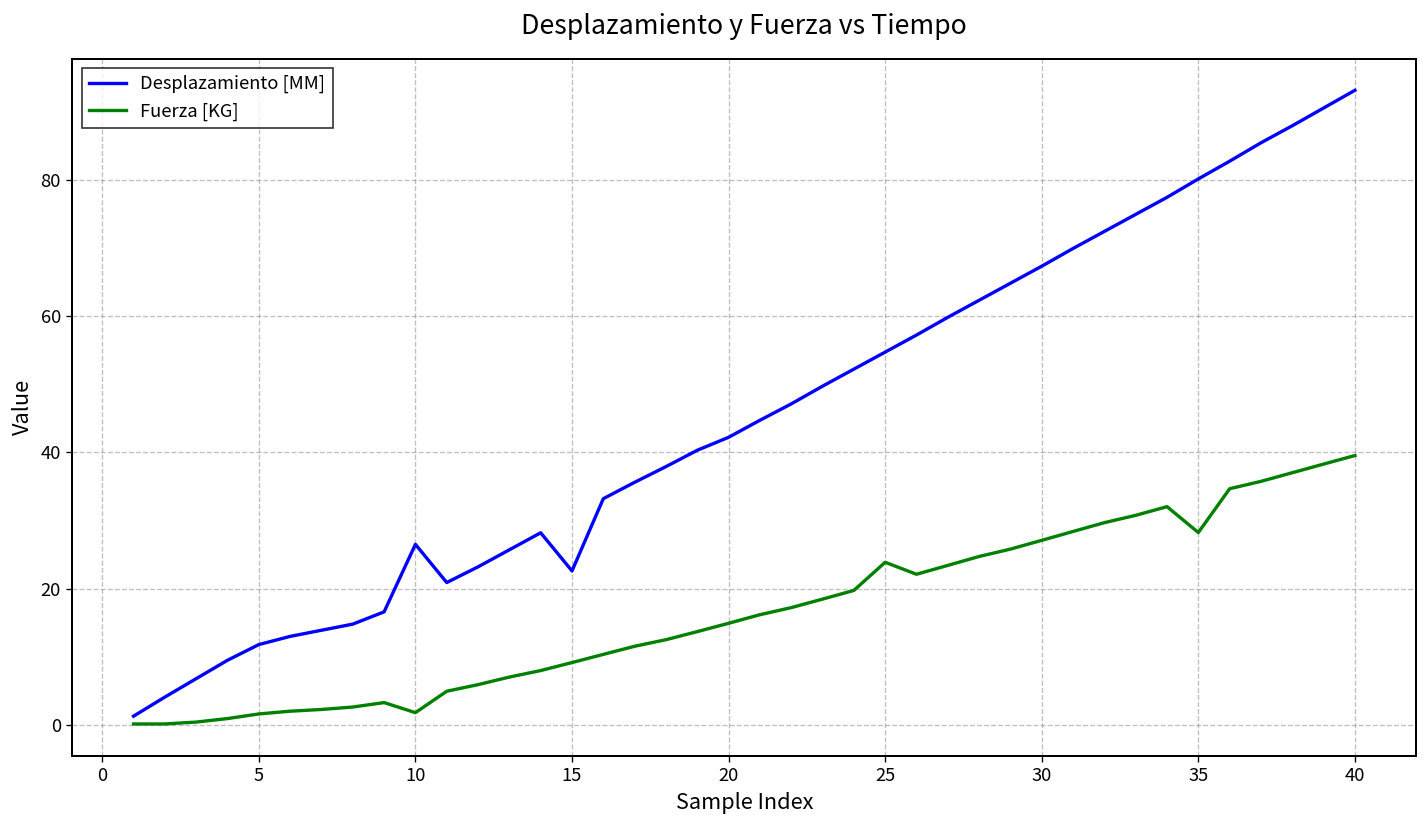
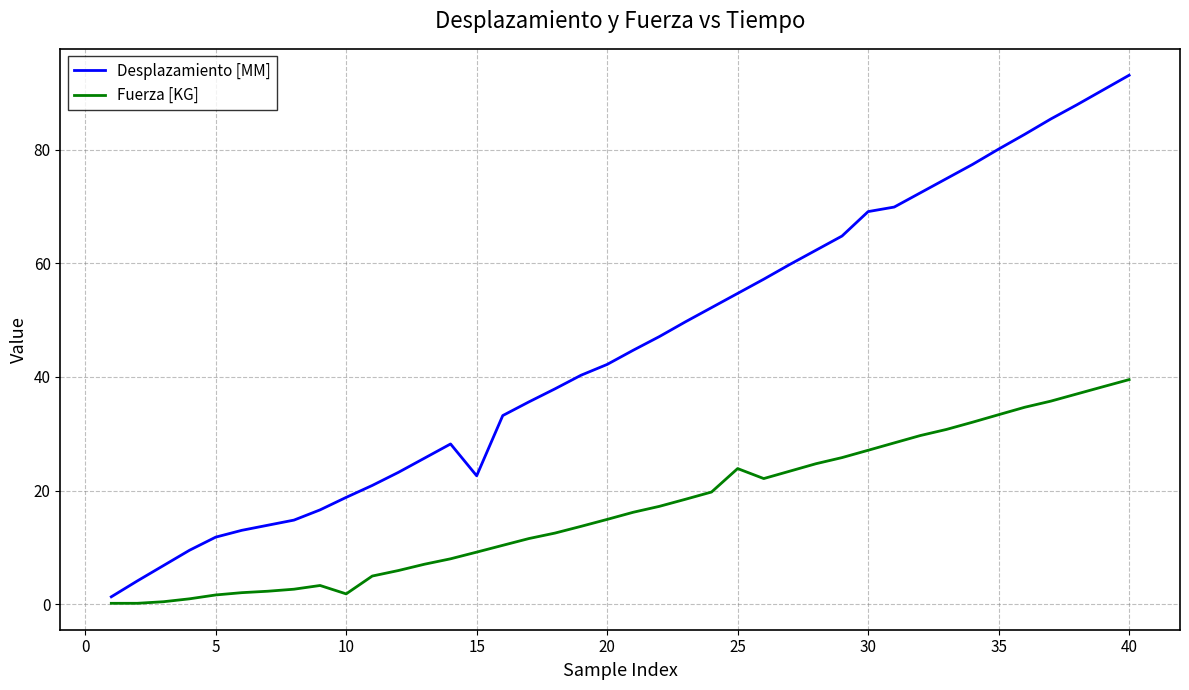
  {
    "Desplazamiento [MM]": {
      "5": 12,
-     "10": 27,
+     "10": 19,
      "15": 23,
      "20": 42,
      "25": 55,
-     "30": 67,
+     "30": 69,
      "35": 80,
      "40": 93
    },
    "Fuerza [KG]": {
      "5": 2,
      "10": 2,
      "15": 9,
      "20": 15,
      "25": 24,
      "30": 27,
-     "35": 28,
+     "35": 33,
      "40": 40
    }
  }
